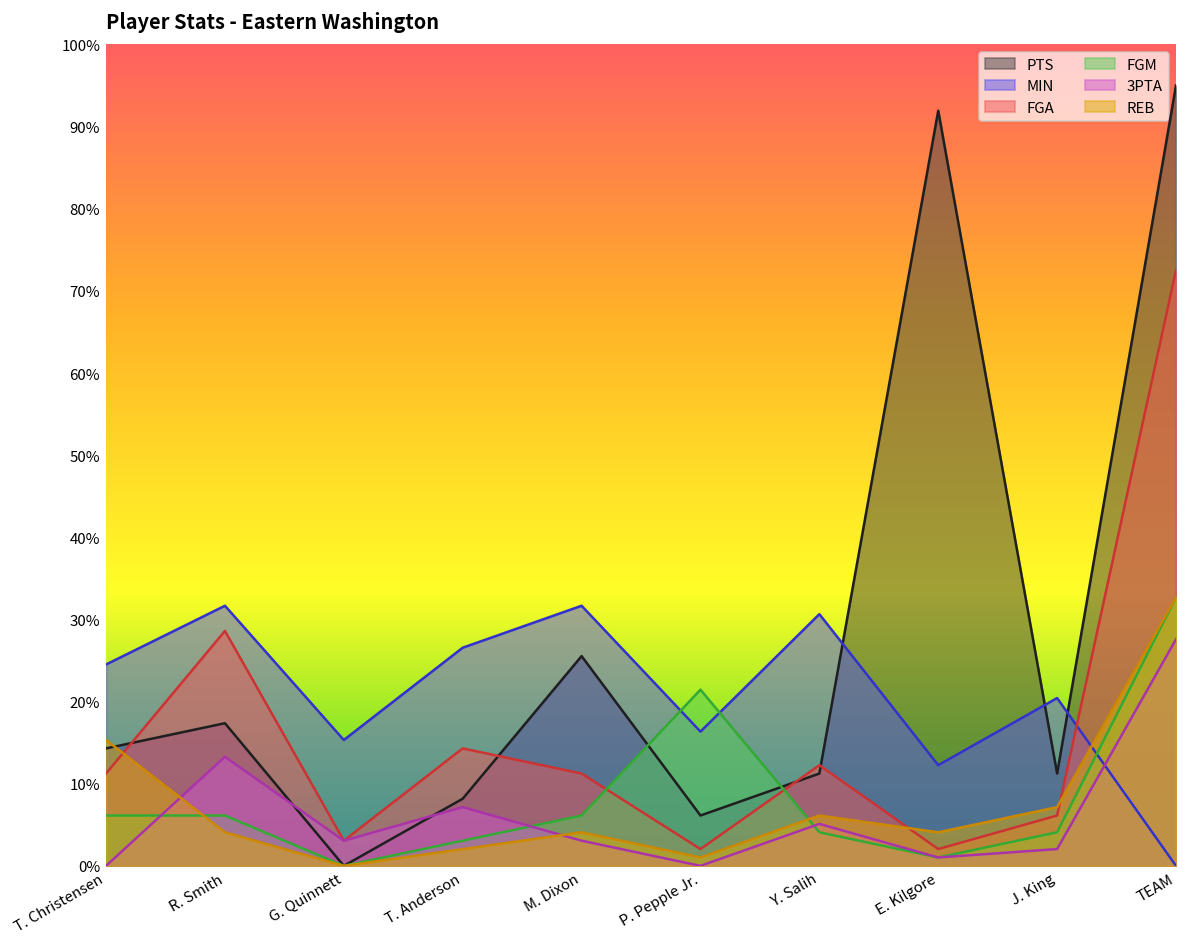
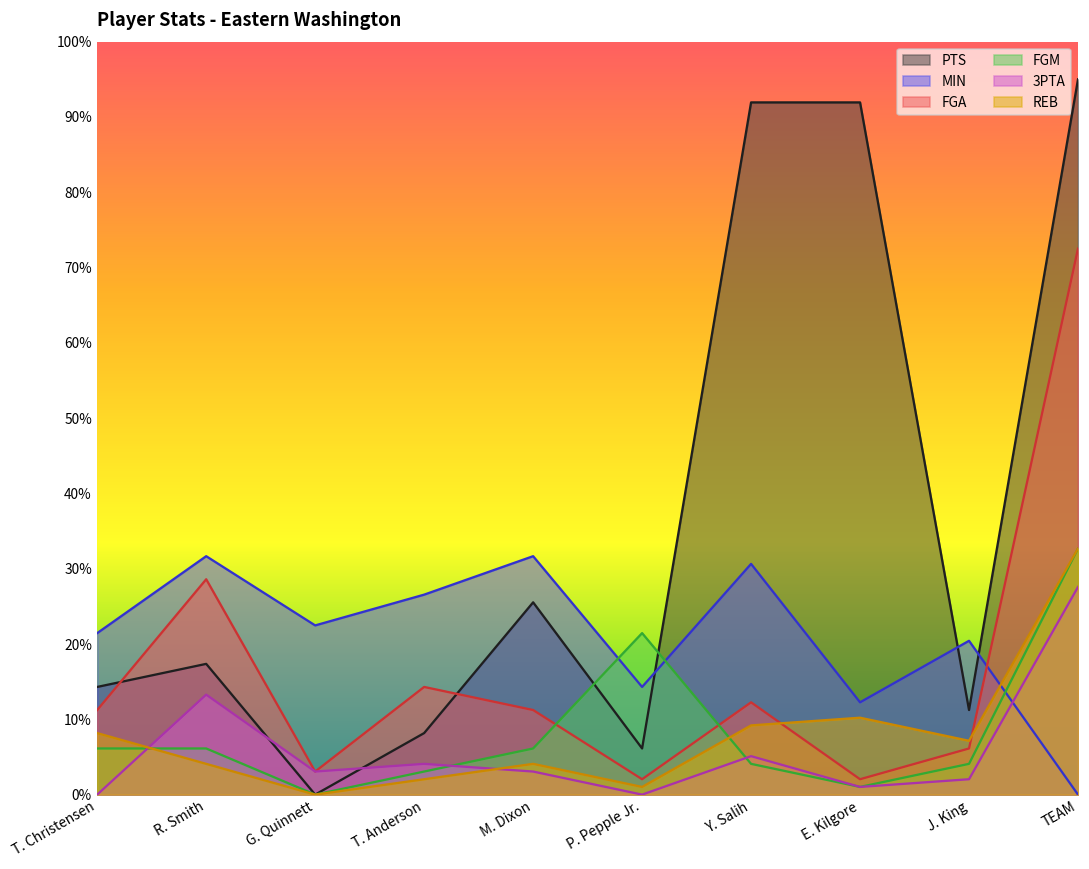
  {
    "PTS": {
      "T. Christensen": "14%",
      "R. Smith": "17%",
      "T. Anderson": "8%",
      "M. Dixon": "26%",
      "P. Pepple Jr.": "6%",
-     "Y. Salih": "11%",
+     "Y. Salih": "92%",
      "E. Kilgore": "92%",
      "J. King": "11%",
      "TEAM": "95%"
    },
    "MIN": {
-     "T. Christensen": "25%",
+     "T. Christensen": "21%",
      "R. Smith": "32%",
-     "G. Quinnett": "15%",
+     "G. Quinnett": "22%",
      "T. Anderson": "27%",
      "M. Dixon": "32%",
-     "P. Pepple Jr.": "16%",
+     "P. Pepple Jr.": "14%",
      "Y. Salih": "31%",
      "E. Kilgore": "12%",
      "J. King": "20%",
      "TEAM": "0%"
    },
    "FGA": {
      "T. Christensen": "11%",
      "R. Smith": "29%",
      "T. Anderson": "14%",
      "M. Dixon": "11%",
      "P. Pepple Jr.": "2%",
      "Y. Salih": "12%",
      "E. Kilgore": "2%",
      "J. King": "6%",
      "TEAM": "73%"
    },
    "FGM": {
      "T. Christensen": "6%",
      "R. Smith": "6%",
      "T. Anderson": "3%",
      "M. Dixon": "6%",
      "P. Pepple Jr.": "21%",
      "Y. Salih": "4%",
      "J. King": "4%"
    },
    "3PTA": {
      "T. Christensen": "0%",
      "R. Smith": "13%",
-     "T. Anderson": "7%",
+     "T. Anderson": "4%",
      "M. Dixon": "3%",
      "P. Pepple Jr.": "0%",
      "Y. Salih": "5%",
      "J. King": "2%",
      "TEAM": "28%"
    },
    "REB": {
-     "T. Christensen": "15%",
+     "T. Christensen": "8%",
      "R. Smith": "4%",
      "T. Anderson": "2%",
      "M. Dixon": "4%",
      "P. Pepple Jr.": "1%",
-     "Y. Salih": "6%",
-     "E. Kilgore": "4%",
+     "Y. Salih": "9%",
+     "E. Kilgore": "10%",
      "J. King": "7%"
    }
  }
